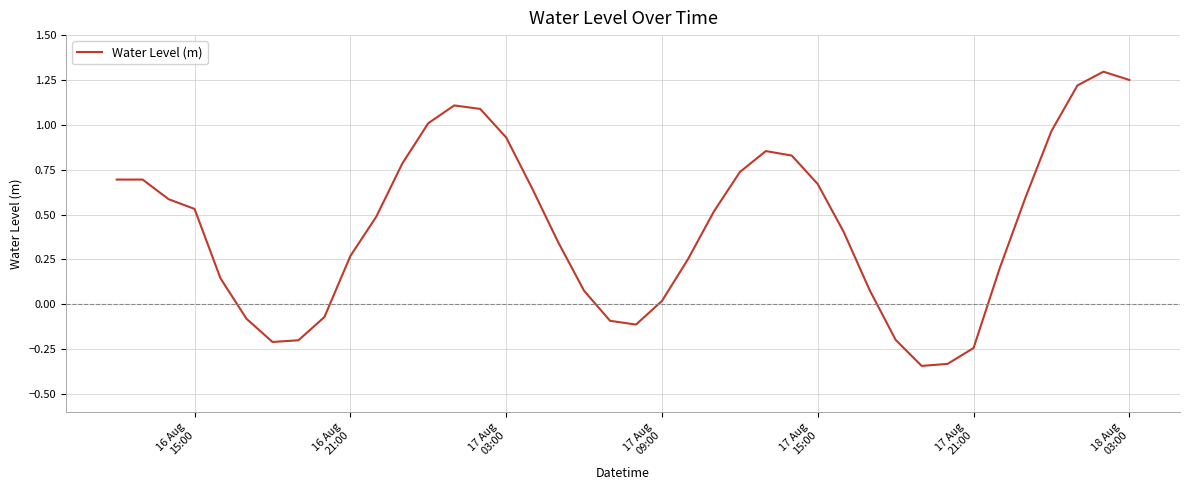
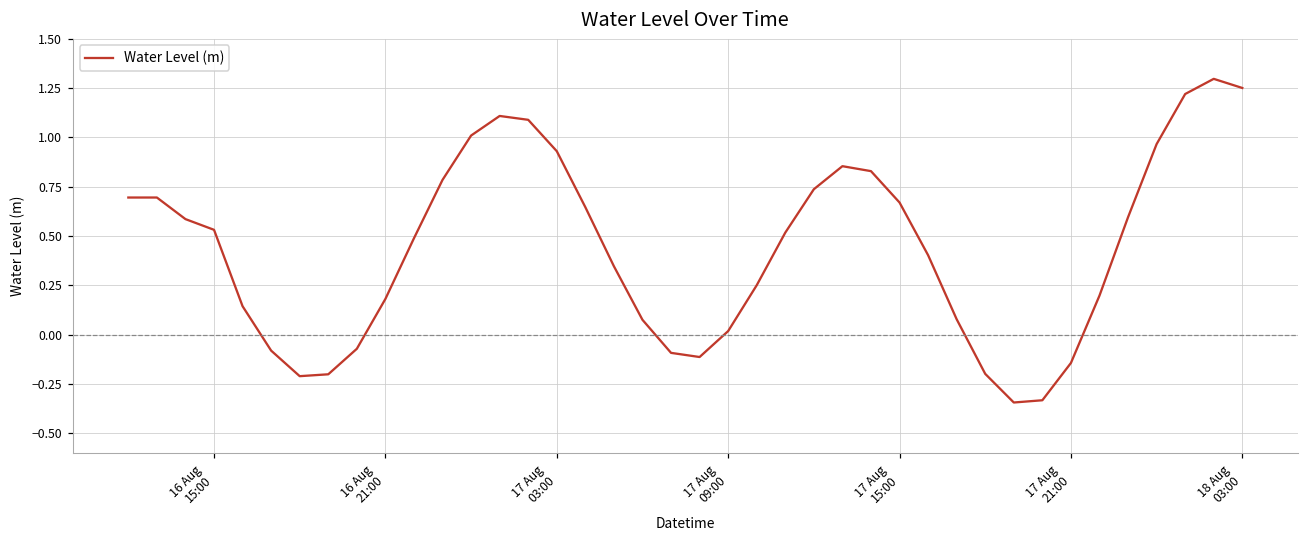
  {
    "16 Aug 15:00": 0.53,
-   "16 Aug 21:00": 0.27,
+   "16 Aug 21:00": 0.18,
    "17 Aug 03:00": 0.93,
    "17 Aug 09:00": 0.02,
    "17 Aug 15:00": 0.67,
-   "17 Aug 21:00": -0.24,
+   "17 Aug 21:00": -0.14,
    "18 Aug 03:00": 1.25
  }
